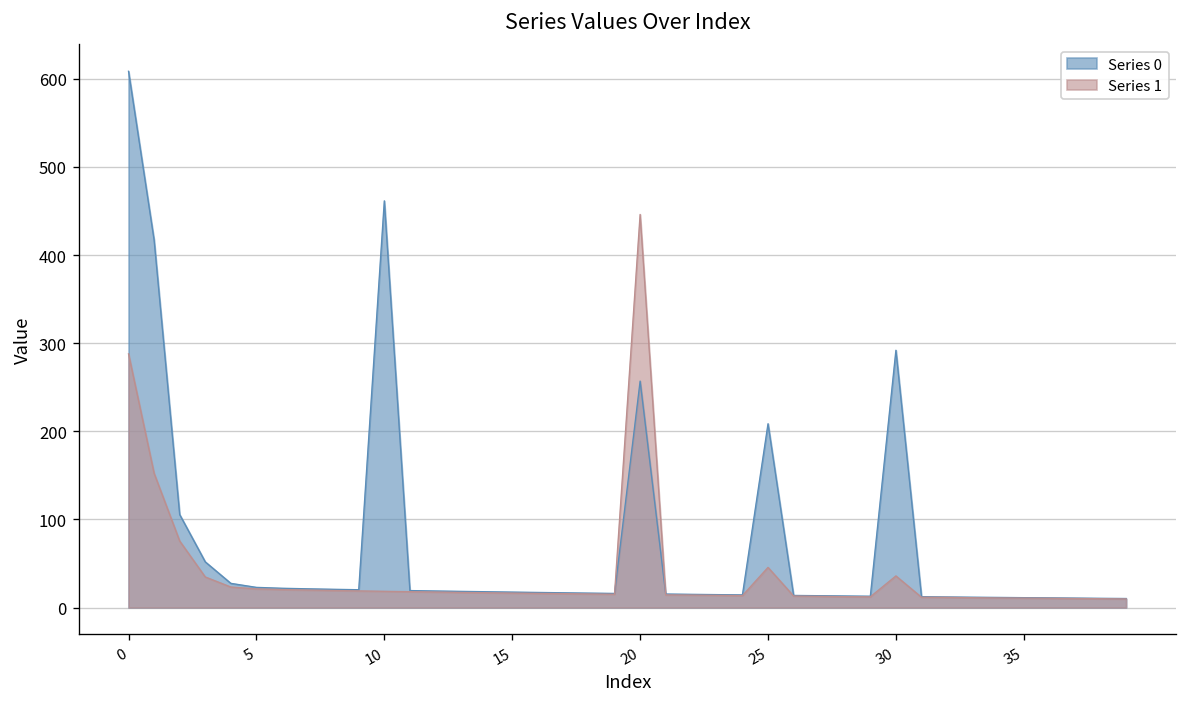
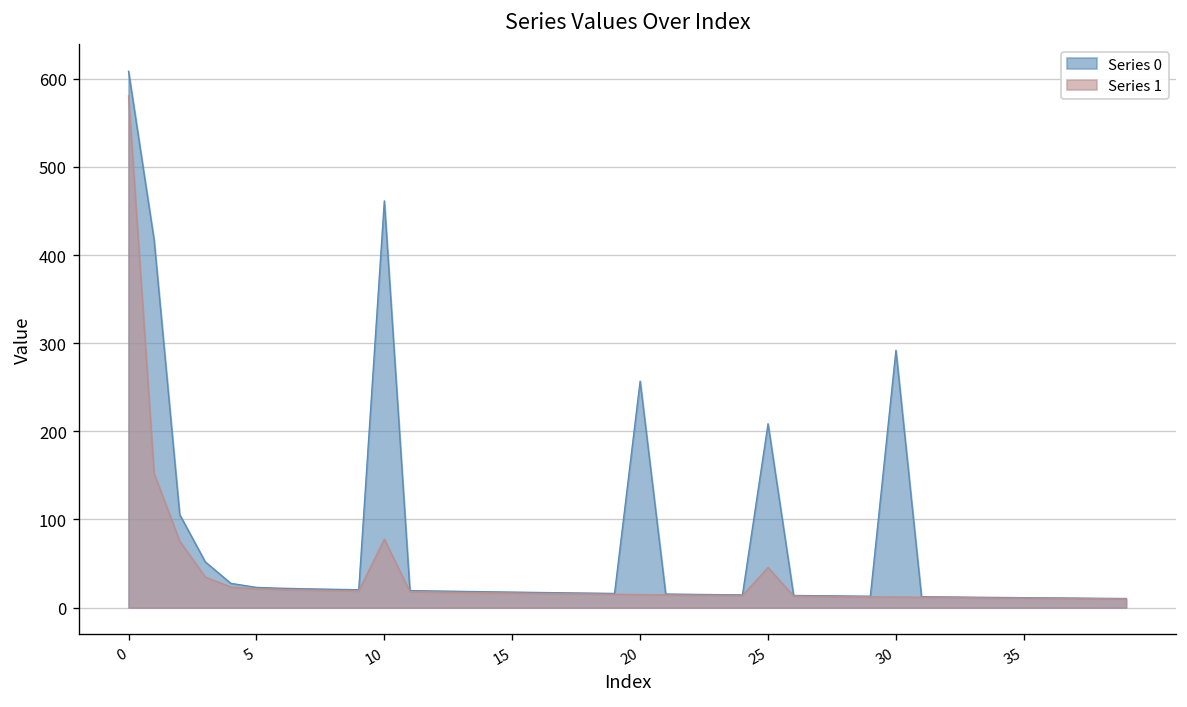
  {
    "Series 0": {
      "0": 610,
      "10": 460,
      "20": 260,
      "25": 210,
      "30": 290
    },
    "Series 1": {
-     "0": 290,
-     "10": 20,
-     "20": 450,
+     "0": 580,
+     "10": 80,
+     "20": 10,
      "25": 50,
-     "30": 40
+     "30": 10
    }
  }
